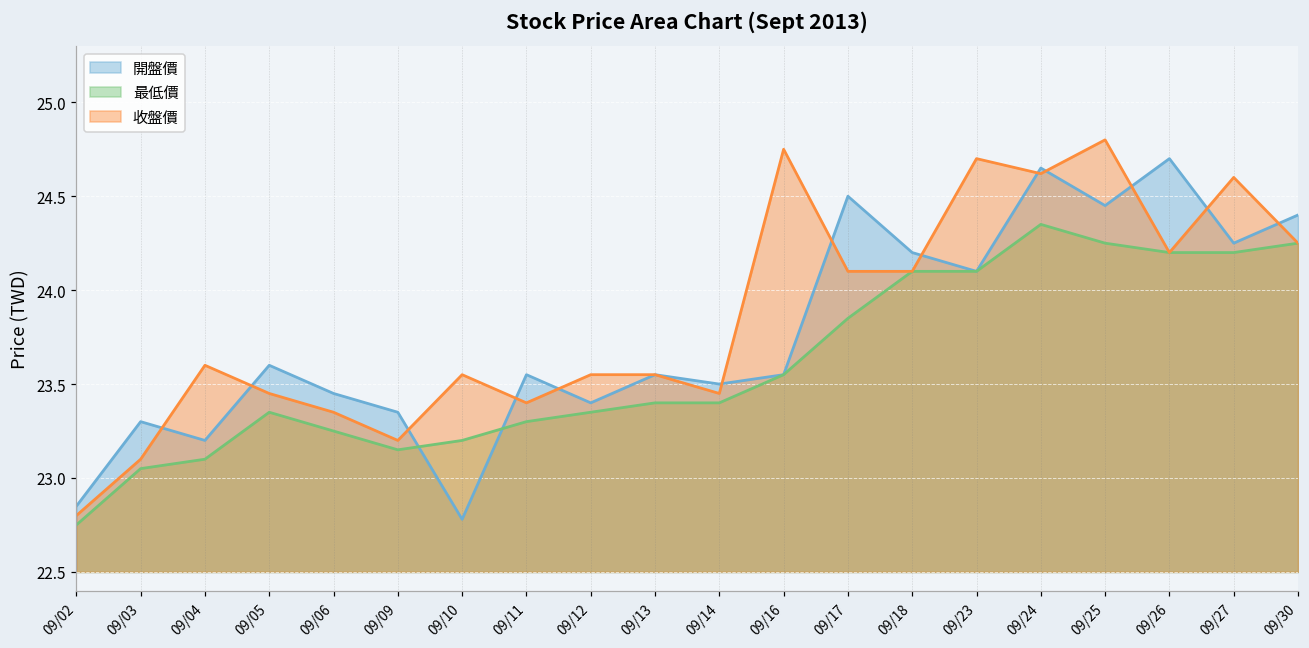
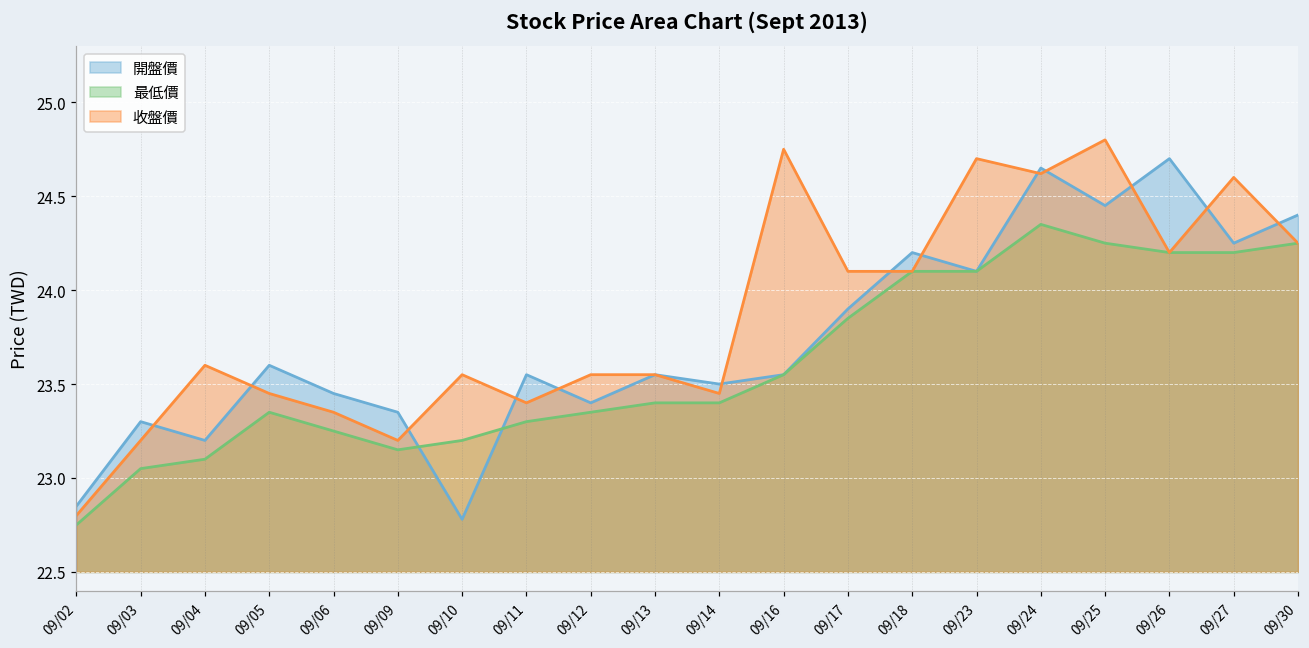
  {
    "開盤價": {
      "09/02": 22.85,
      "09/03": 23.3,
      "09/04": 23.2,
      "09/05": 23.6,
      "09/06": 23.45,
      "09/09": 23.35,
      "09/10": 22.78,
      "09/11": 23.55,
      "09/12": 23.4,
      "09/14": 23.5,
-     "09/17": 24.5,
+     "09/17": 23.9,
      "09/18": 24.2,
      "09/24": 24.65,
      "09/25": 24.45,
      "09/26": 24.7,
      "09/27": 24.25,
      "09/30": 24.4
    },
    "最低價": {
      "09/02": 22.75,
      "09/03": 23.05,
      "09/04": 23.1,
      "09/05": 23.35,
      "09/06": 23.25,
      "09/09": 23.15,
      "09/10": 23.2,
      "09/11": 23.3,
      "09/12": 23.35,
      "09/13": 23.4,
      "09/14": 23.4,
      "09/17": 23.85,
      "09/24": 24.35,
      "09/25": 24.25,
      "09/27": 24.2
    },
    "收盤價": {
      "09/02": 22.8,
-     "09/03": 23.1,
+     "09/03": 23.2,
      "09/04": 23.6,
      "09/05": 23.45,
      "09/06": 23.35,
      "09/09": 23.2,
      "09/10": 23.55,
      "09/11": 23.4,
      "09/12": 23.55,
      "09/14": 23.45,
      "09/16": 24.75,
      "09/17": 24.1,
      "09/23": 24.7,
      "09/24": 24.62,
      "09/25": 24.8,
      "09/27": 24.6
    }
  }
